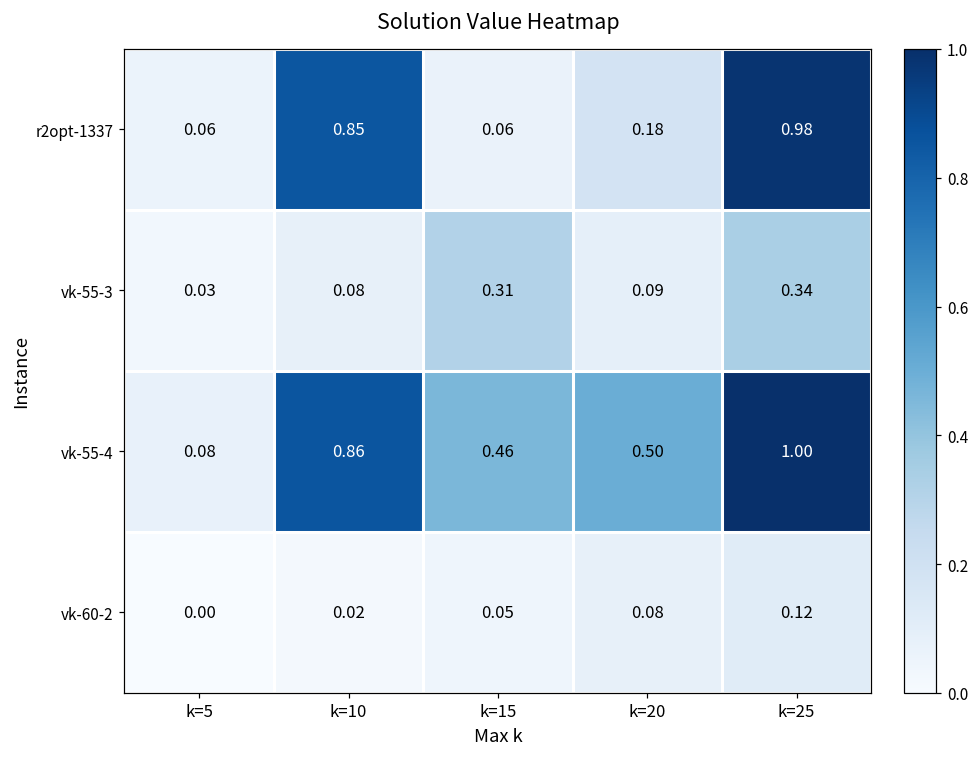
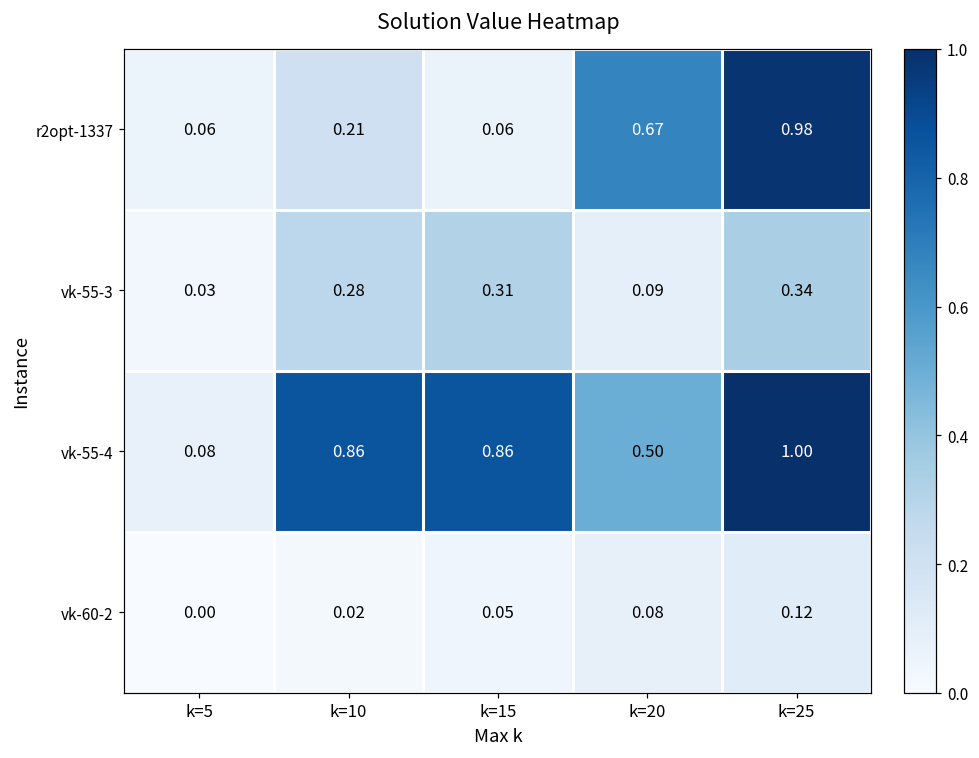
  {
    "r2opt-1337": {
      "k=5": 0.06,
-     "k=10": 0.85,
+     "k=10": 0.21,
      "k=15": 0.06,
-     "k=20": 0.18,
+     "k=20": 0.67,
      "k=25": 0.98
    },
    "vk-55-3": {
      "k=5": 0.03,
-     "k=10": 0.08,
+     "k=10": 0.28,
      "k=15": 0.31,
      "k=20": 0.09,
      "k=25": 0.34
    },
    "vk-55-4": {
      "k=5": 0.08,
      "k=10": 0.86,
-     "k=15": 0.46,
+     "k=15": 0.86,
      "k=20": 0.50,
      "k=25": 1.00
    },
    "vk-60-2": {
      "k=5": 0.00,
      "k=10": 0.02,
      "k=15": 0.05,
      "k=20": 0.08,
      "k=25": 0.12
    }
  }
